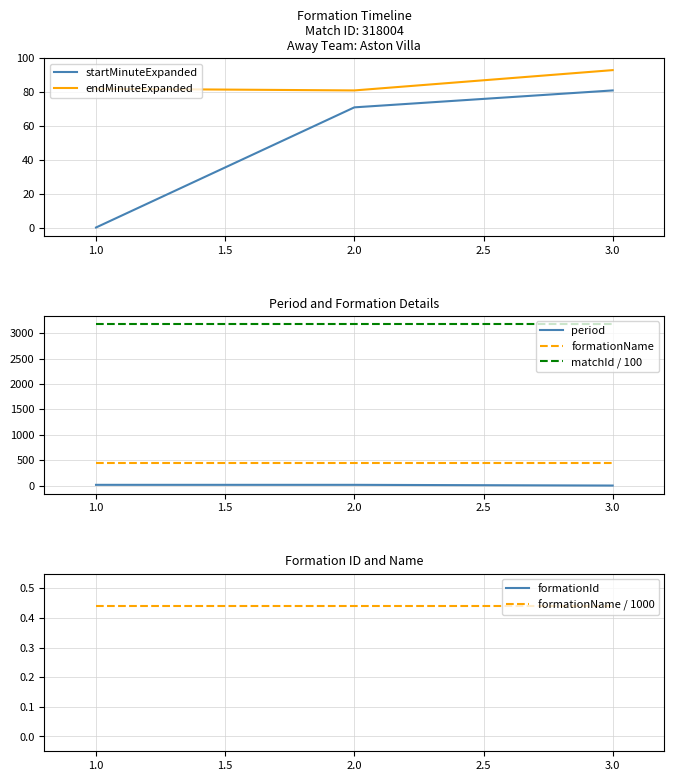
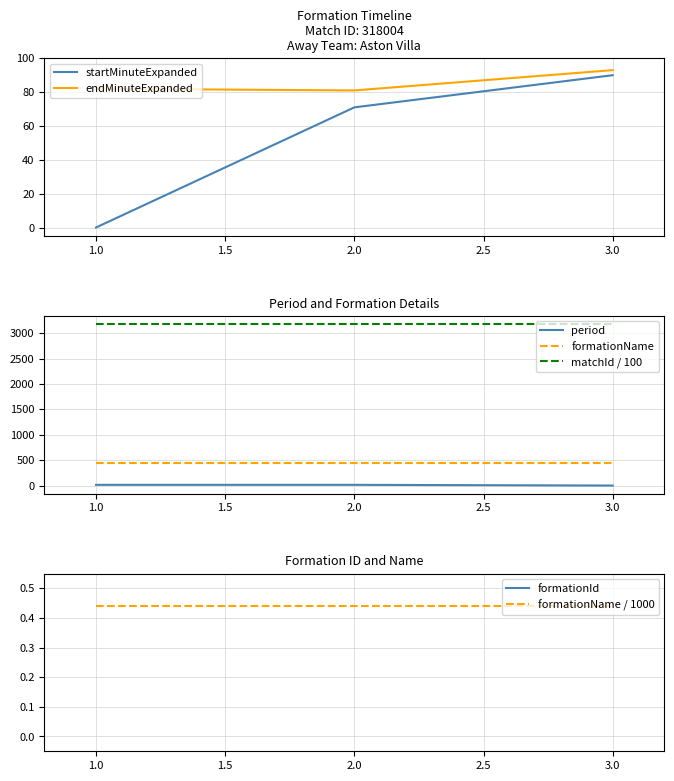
  {
    "Formation Timeline Match ID: 318004 Away Team: Aston Villa": {
      "startMinuteExpanded": {
        "1.0": 0,
        "2.0": 71,
-       "3.0": 81
+       "3.0": 90
      },
      "endMinuteExpanded": {
        "2.0": 81,
        "3.0": 93
      }
    },
    "Period and Formation Details": {
      "period": {
        "1.0": 0,
        "2.0": 0,
        "3.0": 0
      },
      "formationName": {
        "1.0": 400,
        "2.0": 400,
        "3.0": 400
      },
      "matchId / 100": {
        "1.0": 3200,
        "2.0": 3200
      }
    },
    "Formation ID and Name": {
      "formationName / 1000": {
        "1.0": 0.44,
        "2.0": 0.44
      }
    }
  }
